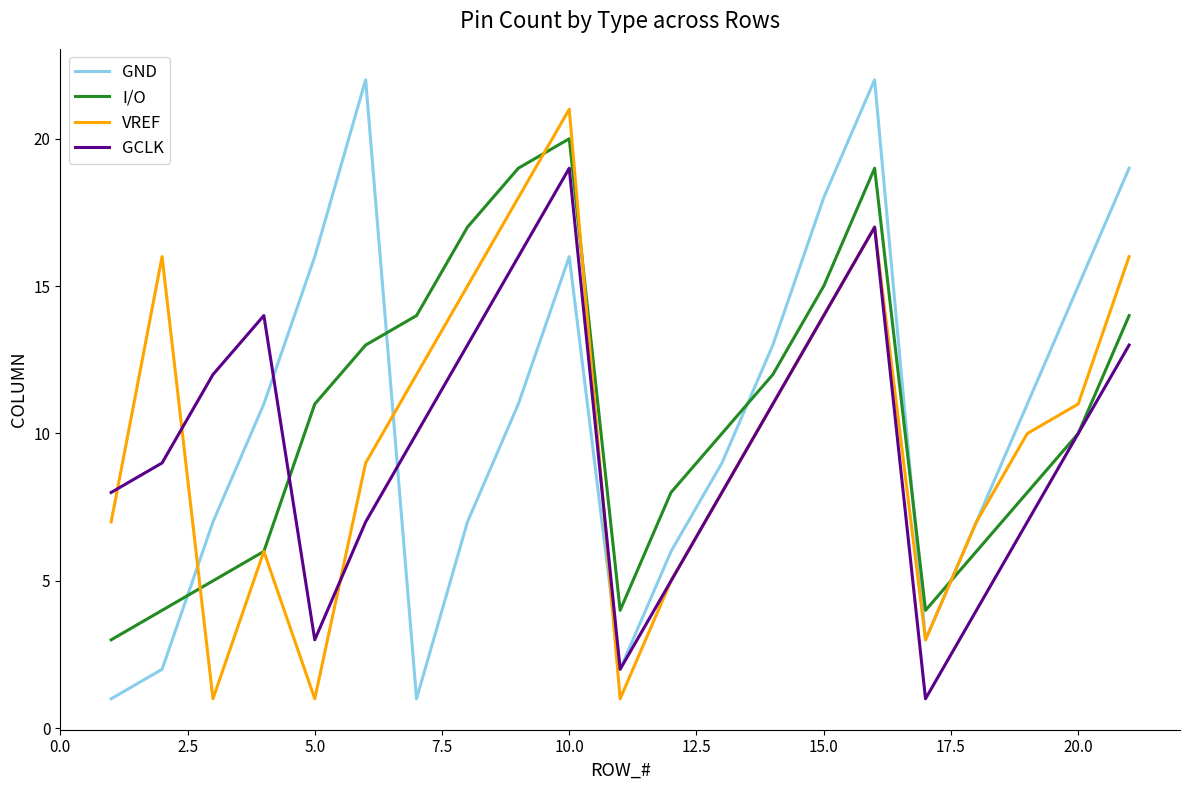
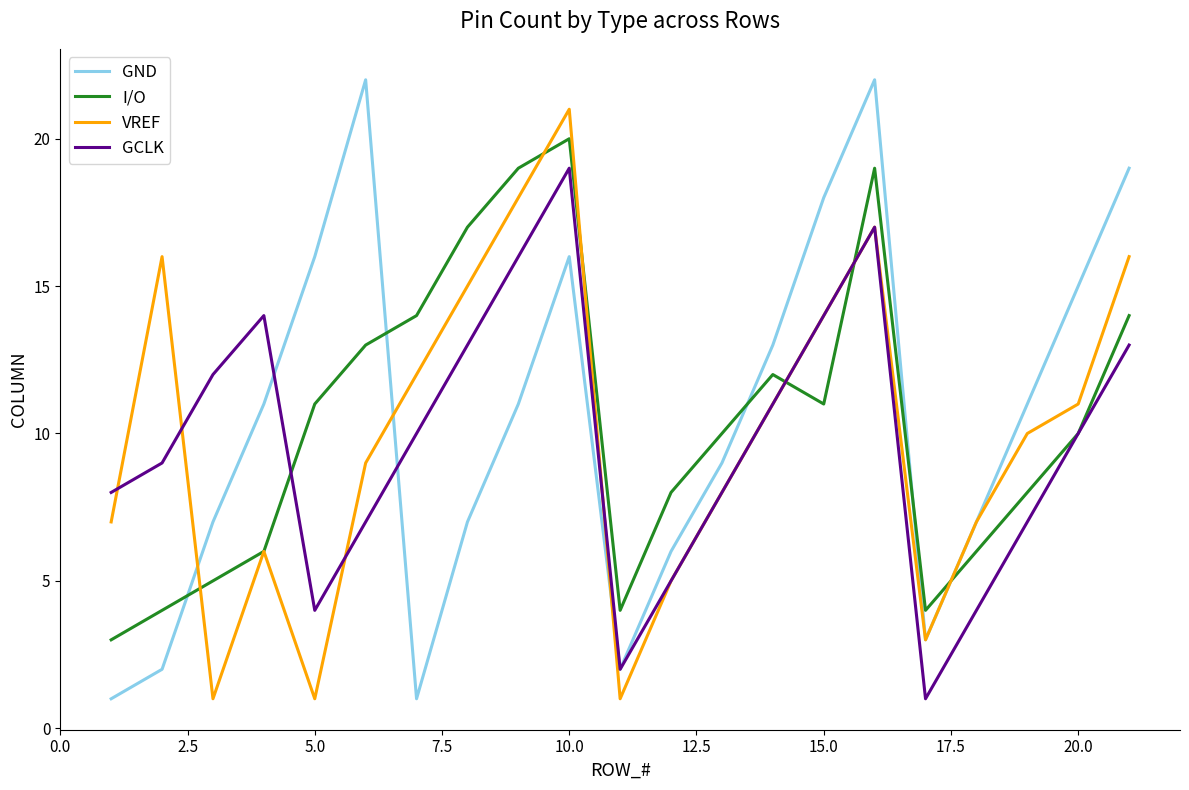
  {
    "GND": {
      "5.0": 16,
      "10.0": 16,
      "15.0": 18,
      "20.0": 15
    },
    "I/O": {
      "5.0": 11,
      "10.0": 20,
-     "15.0": 15
+     "15.0": 11
    },
    "VREF": {
      "5.0": 1,
      "10.0": 21,
      "20.0": 11
    },
    "GCLK": {
-     "5.0": 3,
+     "5.0": 4,
      "10.0": 19
    }
  }
